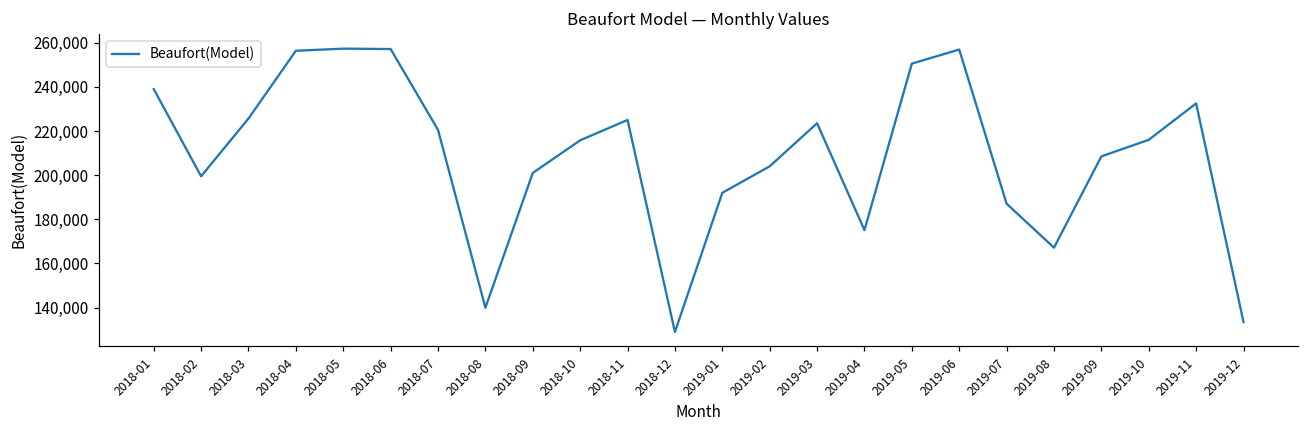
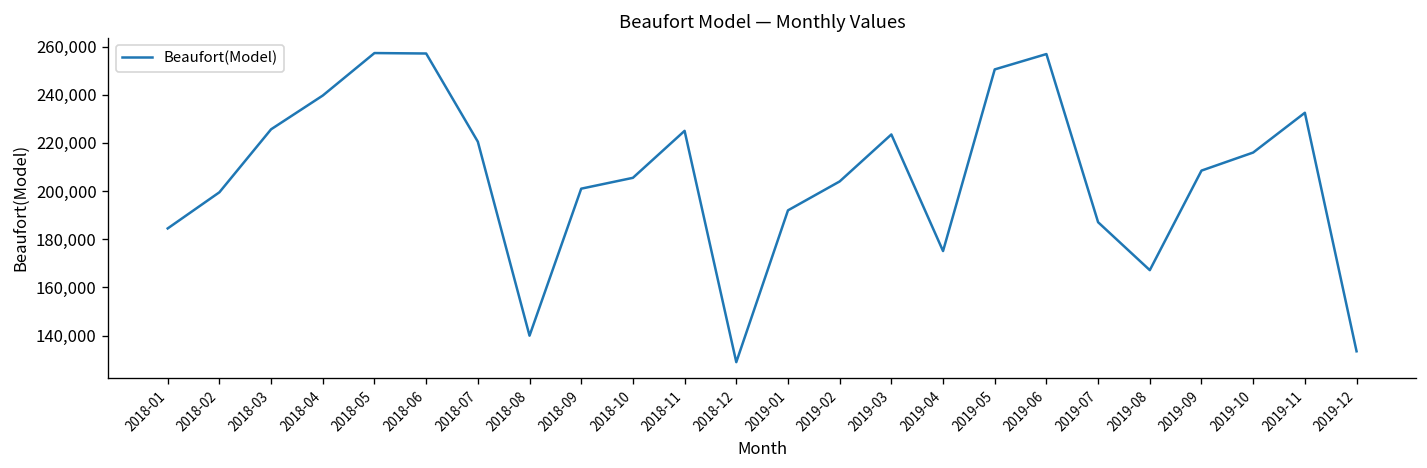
  {
-   "2018-01": "239,000",
+   "2018-01": "185,000",
    "2018-02": "200,000",
    "2018-03": "226,000",
-   "2018-04": "256,000",
+   "2018-04": "240,000",
    "2018-05": "257,000",
    "2018-06": "257,000",
    "2018-07": "221,000",
    "2018-08": "140,000",
    "2018-09": "201,000",
-   "2018-10": "216,000",
+   "2018-10": "206,000",
    "2018-11": "225,000",
    "2018-12": "129,000",
    "2019-01": "192,000",
    "2019-02": "204,000",
    "2019-03": "224,000",
    "2019-04": "175,000",
    "2019-05": "251,000",
    "2019-06": "257,000",
    "2019-07": "187,000",
    "2019-08": "167,000",
    "2019-09": "209,000",
    "2019-10": "216,000",
    "2019-11": "233,000",
    "2019-12": "134,000"
  }
